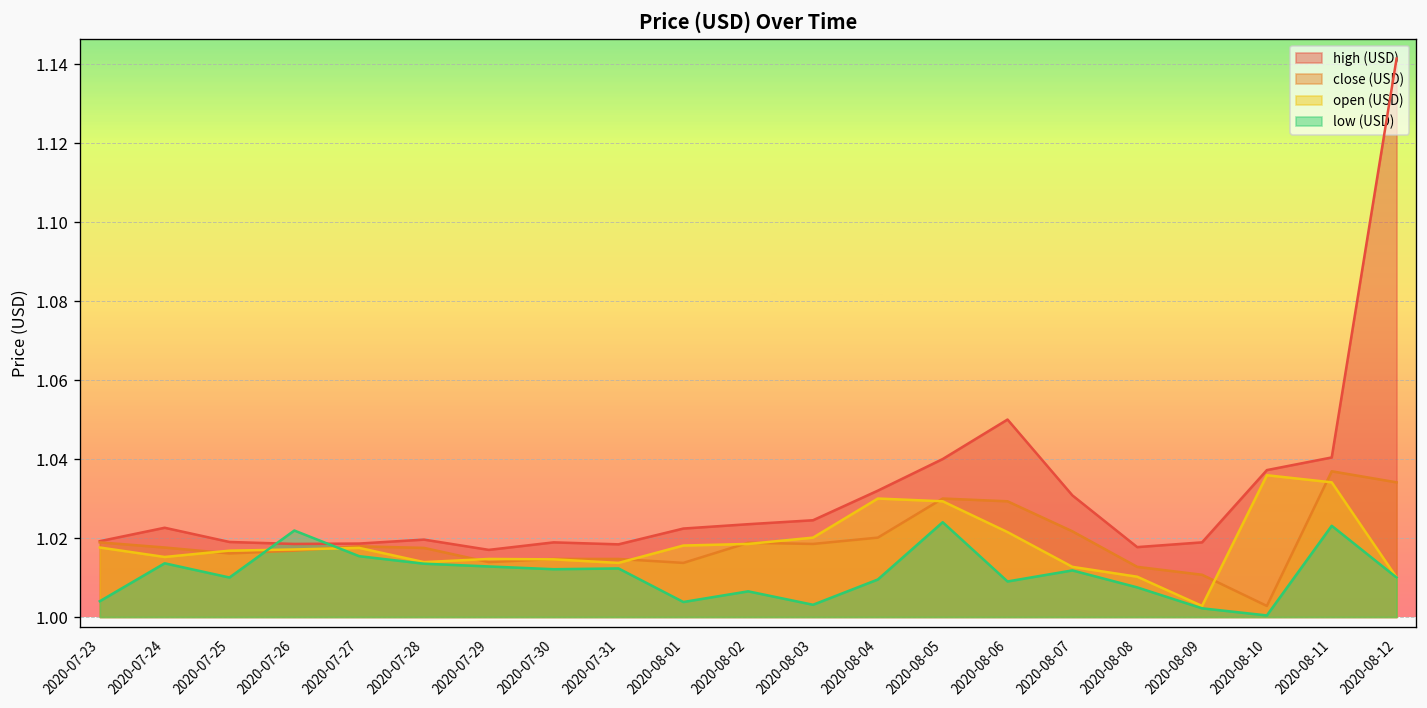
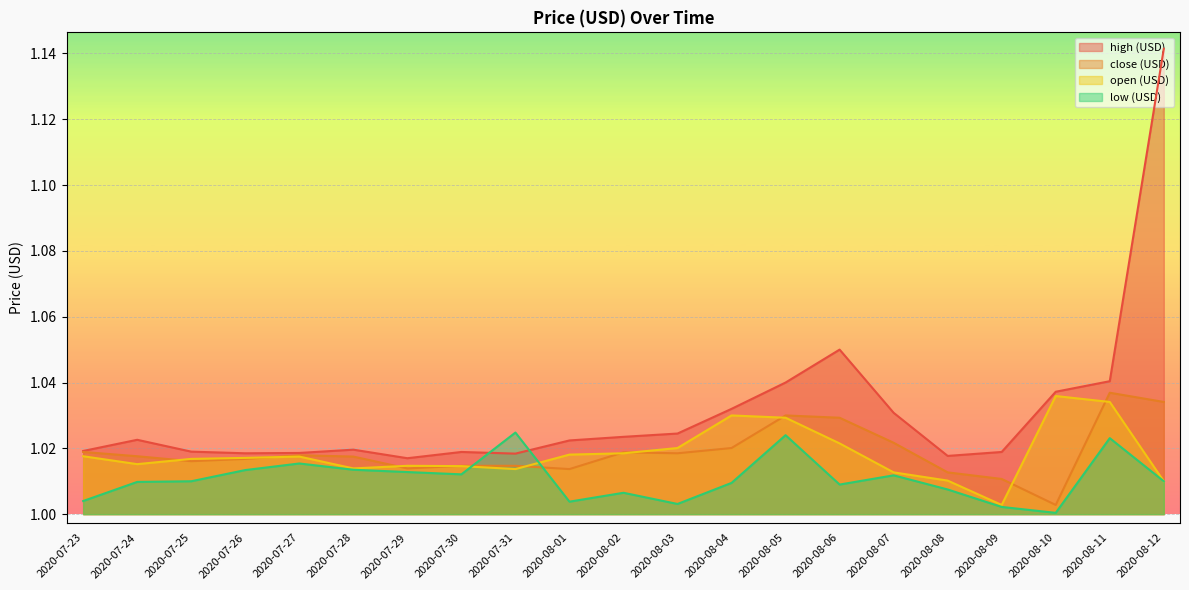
  {
    "low (USD)": {
      "2020-07-23": 1.004,
-     "2020-07-24": 1.014,
+     "2020-07-24": 1.010,
      "2020-07-25": 1.010,
-     "2020-07-26": 1.022,
+     "2020-07-26": 1.013,
      "2020-07-27": 1.015,
      "2020-07-29": 1.013,
      "2020-07-30": 1.012,
-     "2020-07-31": 1.012,
+     "2020-07-31": 1.025,
      "2020-08-01": 1.004,
      "2020-08-02": 1.007,
      "2020-08-03": 1.003,
      "2020-08-04": 1.010,
      "2020-08-05": 1.024,
      "2020-08-06": 1.009,
      "2020-08-07": 1.012,
      "2020-08-08": 1.008,
      "2020-08-10": 1.000,
      "2020-08-11": 1.023
    }
  }
